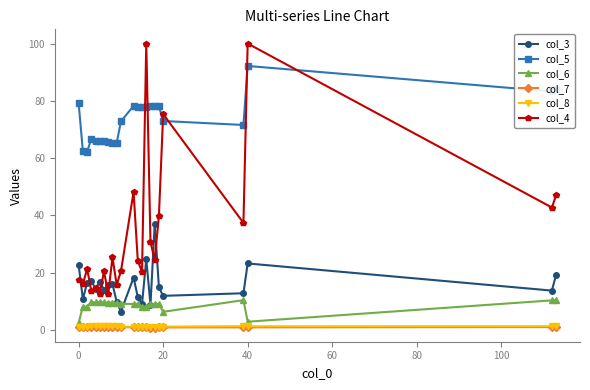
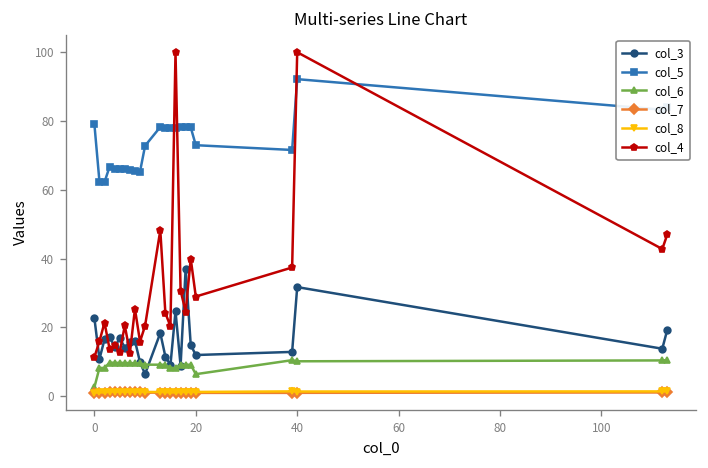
  {
    "col_3": {
      "0": 23,
      "20": 12,
-     "40": 23
+     "40": 32
    },
    "col_5": {
      "0": 79,
      "20": 73,
      "40": 92
    },
    "col_6": {
      "0": 3,
      "20": 6,
-     "40": 3
+     "40": 10
    },
    "col_4": {
-     "0": 18,
-     "20": 75,
+     "0": 11,
+     "20": 29,
      "40": 100
    }
  }
